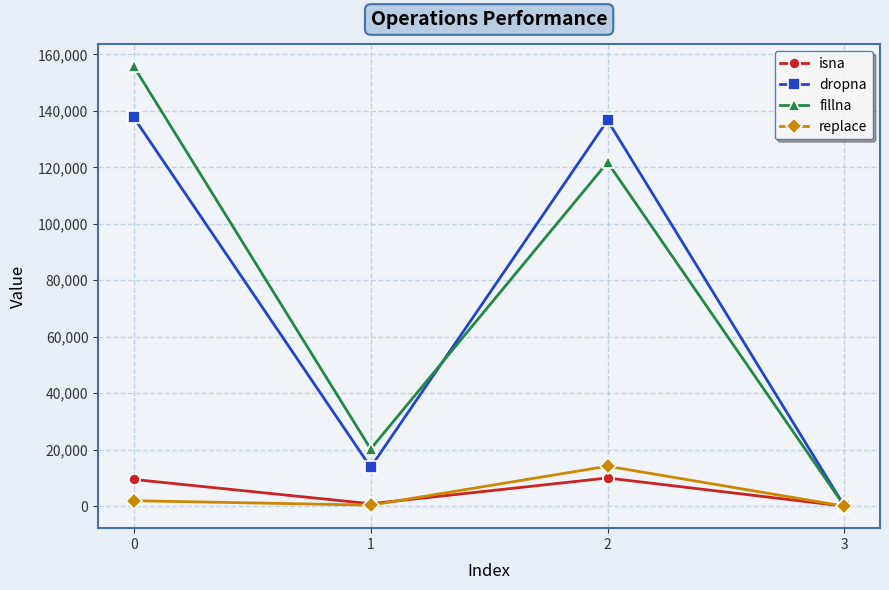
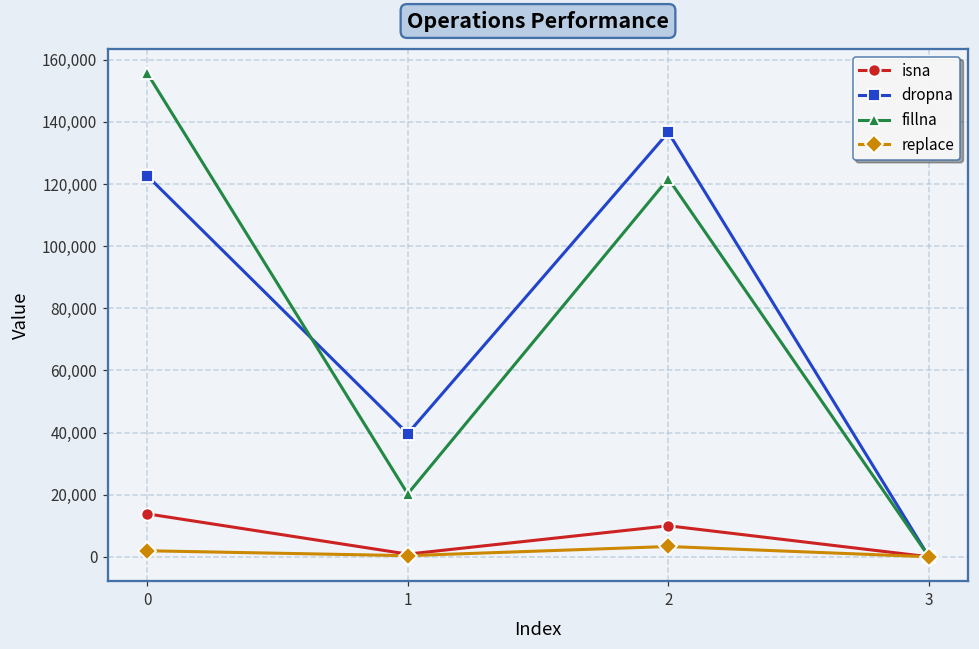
  {
    "isna": {
-     "0": "9,000",
+     "0": "14,000",
      "2": "10,000"
    },
    "dropna": {
-     "0": "138,000",
-     "1": "14,000",
+     "0": "123,000",
+     "1": "40,000",
      "2": "137,000"
    },
    "fillna": {
      "0": "156,000",
      "1": "20,000",
      "2": "122,000"
    },
    "replace": {
      "0": "2,000",
-     "2": "14,000"
+     "2": "3,000"
    }
  }
